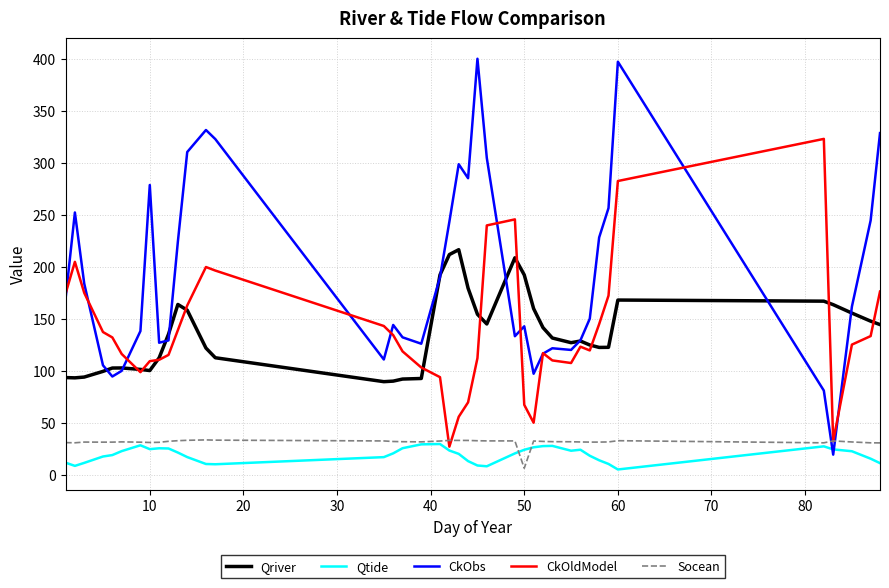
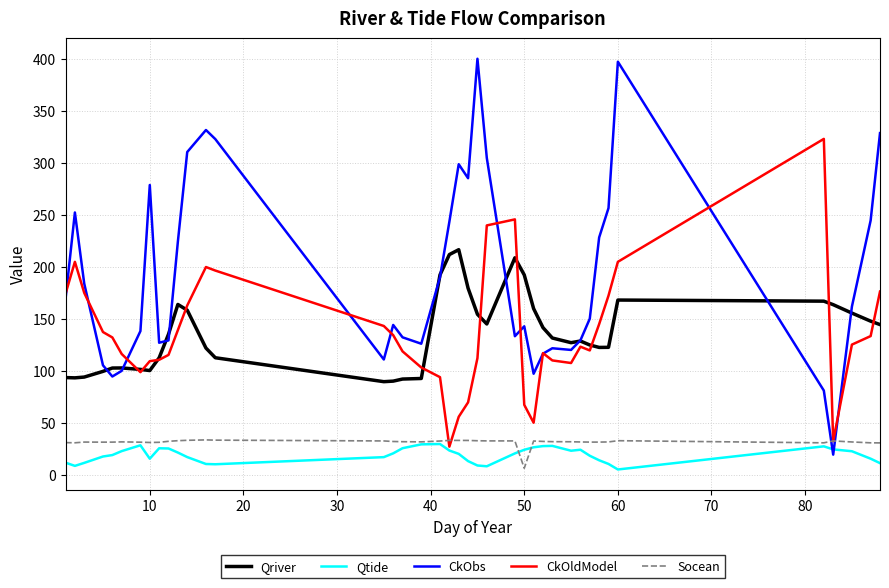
  {
    "Qriver": {
      "10": 100,
      "50": 192,
      "60": 168
    },
    "Qtide": {
-     "10": 25,
+     "10": 16,
      "50": 24,
      "60": 5
    },
    "CkObs": {
      "10": 279,
      "50": 143,
      "60": 397
    },
    "CkOldModel": {
      "10": 109,
      "50": 67,
-     "60": 283
+     "60": 205
    },
    "Socean": {
      "10": 31,
      "50": 6,
      "60": 33
    }
  }
